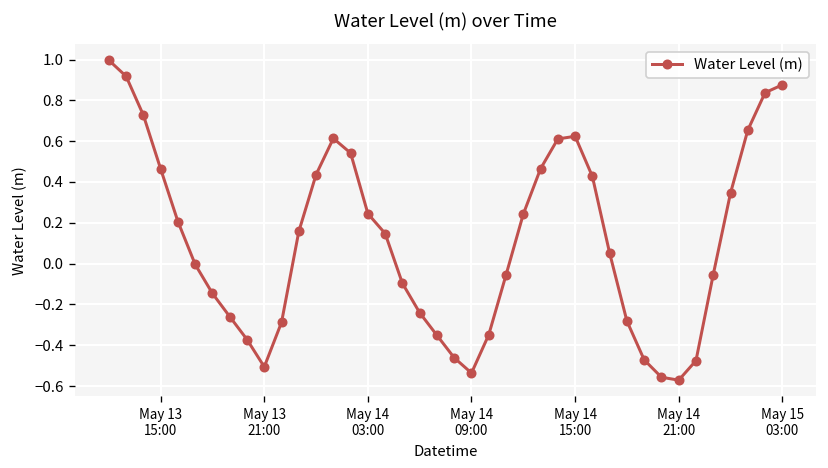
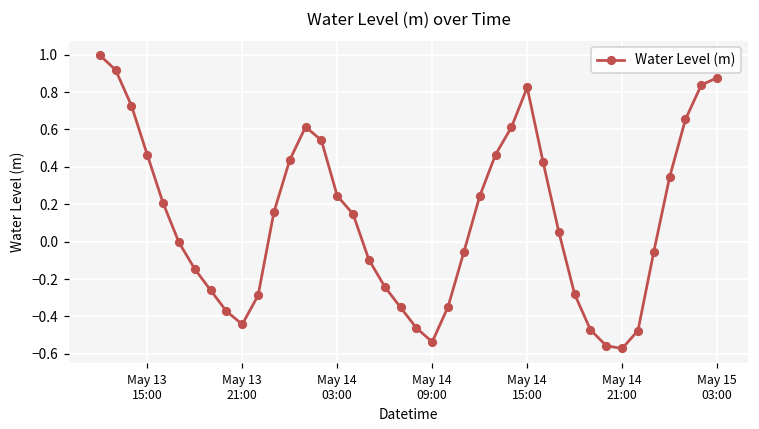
  {
    "May 13 15:00": 0.46,
-   "May 13 21:00": -0.51,
+   "May 13 21:00": -0.44,
    "May 14 03:00": 0.24,
    "May 14 09:00": -0.54,
-   "May 14 15:00": 0.62,
+   "May 14 15:00": 0.82,
    "May 14 21:00": -0.57,
    "May 15 03:00": 0.88
  }
